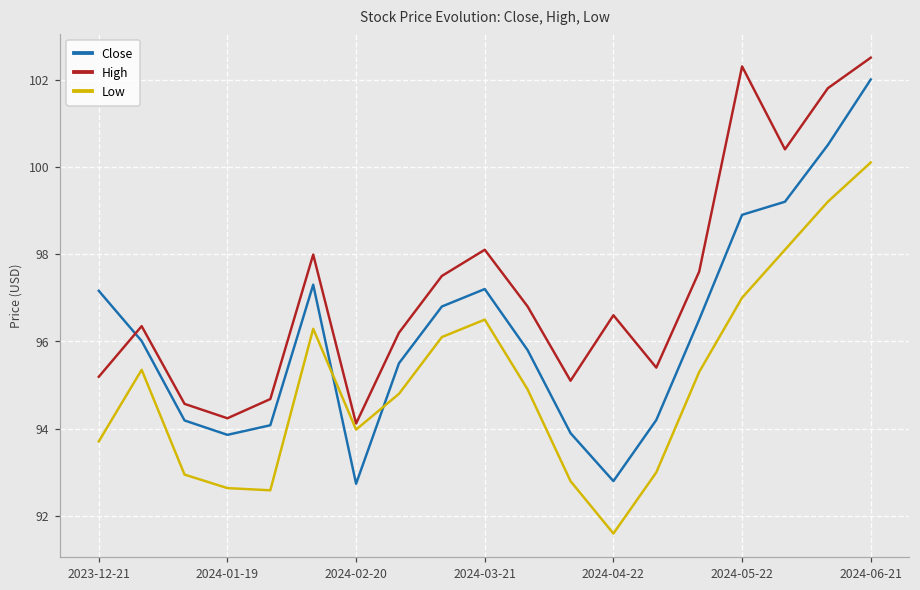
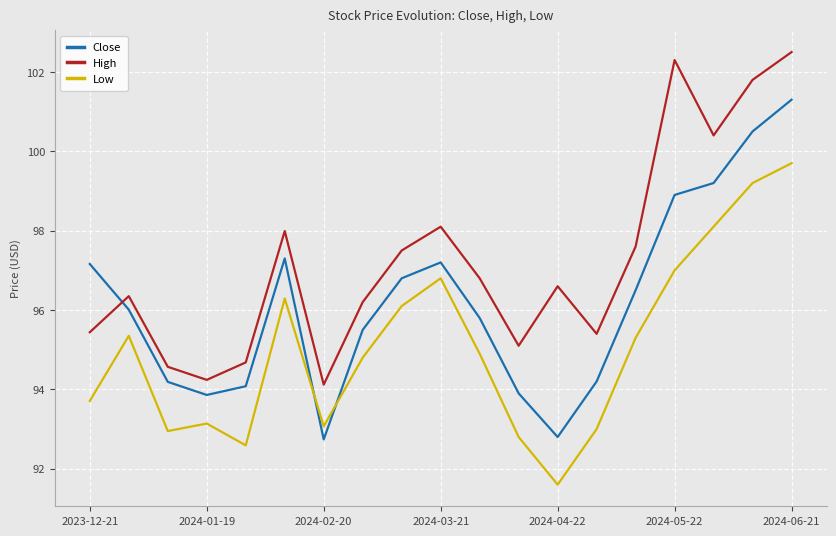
  {
    "Close": {
      "2023-12-21": 97.2,
      "2024-01-19": 93.9,
      "2024-02-20": 92.7,
      "2024-03-21": 97.2,
      "2024-04-22": 92.8,
      "2024-05-22": 98.9,
-     "2024-06-21": 102.0
+     "2024-06-21": 101.3
    },
    "High": {
-     "2023-12-21": 95.2,
+     "2023-12-21": 95.4,
      "2024-01-19": 94.2,
      "2024-02-20": 94.1,
      "2024-03-21": 98.1,
      "2024-04-22": 96.6,
      "2024-05-22": 102.3,
      "2024-06-21": 102.5
    },
    "Low": {
      "2023-12-21": 93.7,
-     "2024-01-19": 92.6,
-     "2024-02-20": 94.0,
-     "2024-03-21": 96.5,
+     "2024-01-19": 93.1,
+     "2024-02-20": 93.1,
+     "2024-03-21": 96.8,
      "2024-04-22": 91.6,
      "2024-05-22": 97.0,
-     "2024-06-21": 100.1
+     "2024-06-21": 99.7
    }
  }
